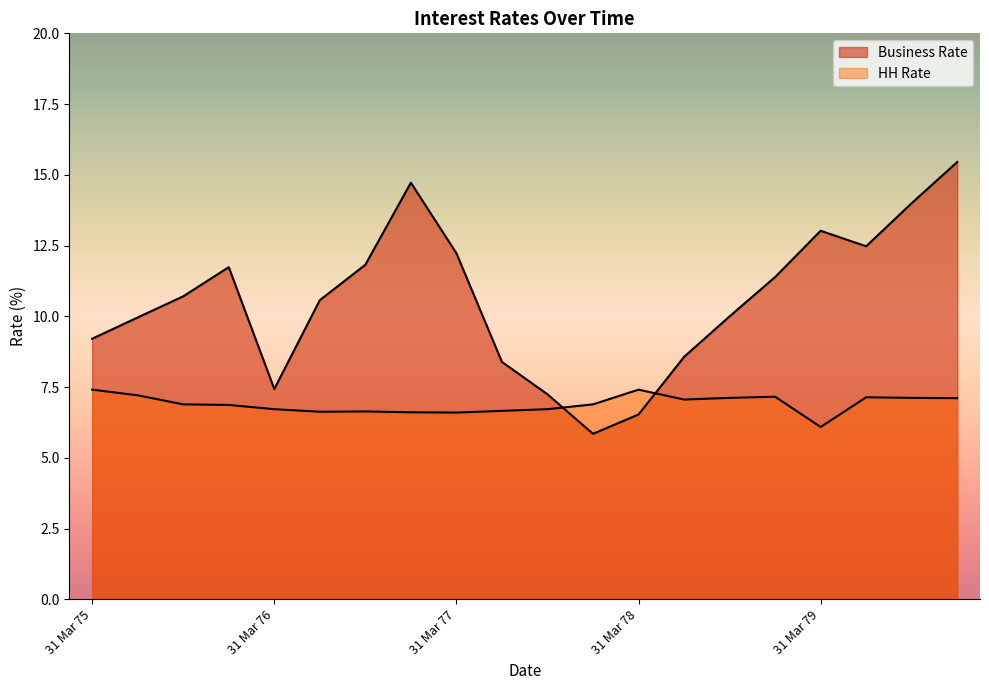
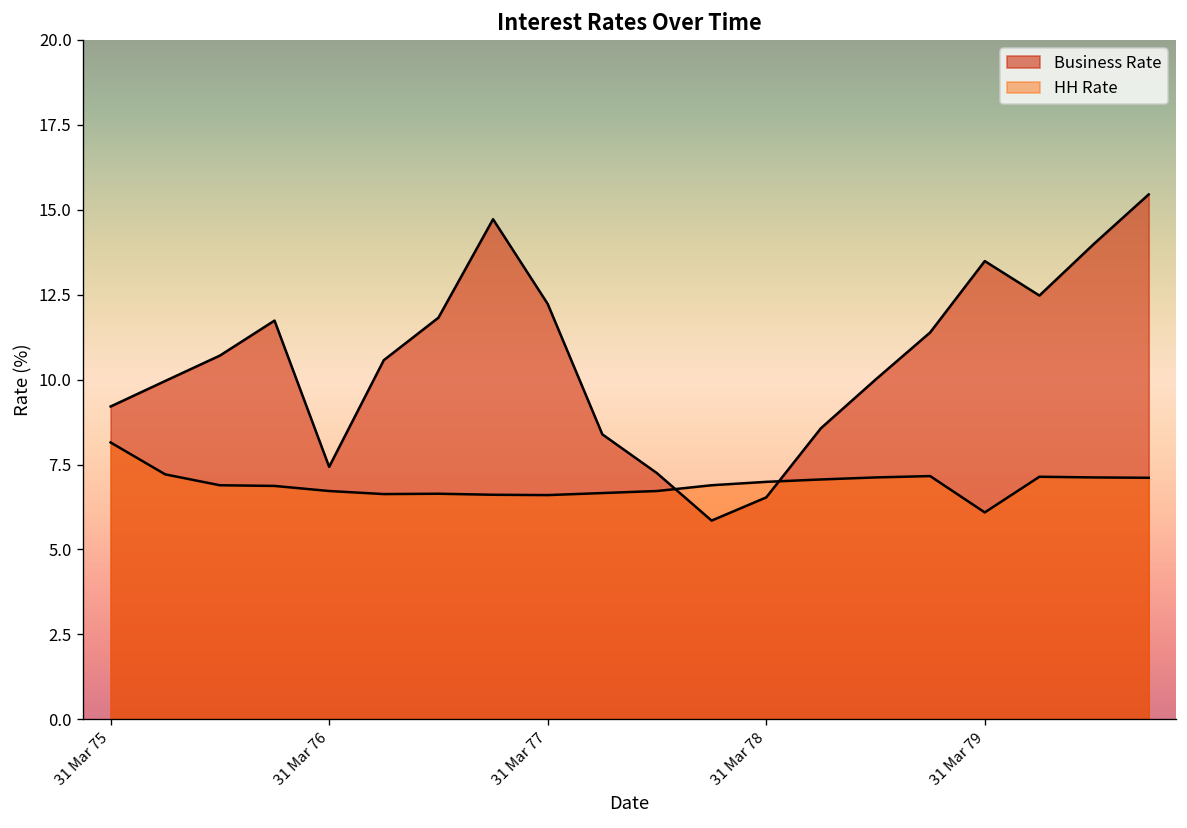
  {
    "Business Rate": {
      "31 Mar 75": 9.2,
      "31 Mar 76": 7.4,
      "31 Mar 77": 12.2,
      "31 Mar 78": 6.5,
-     "31 Mar 79": 13.0
+     "31 Mar 79": 13.5
    },
    "HH Rate": {
-     "31 Mar 75": 7.4,
+     "31 Mar 75": 8.2,
      "31 Mar 76": 6.7,
      "31 Mar 77": 6.6,
-     "31 Mar 78": 7.4,
+     "31 Mar 78": 7.0,
      "31 Mar 79": 6.1
    }
  }
